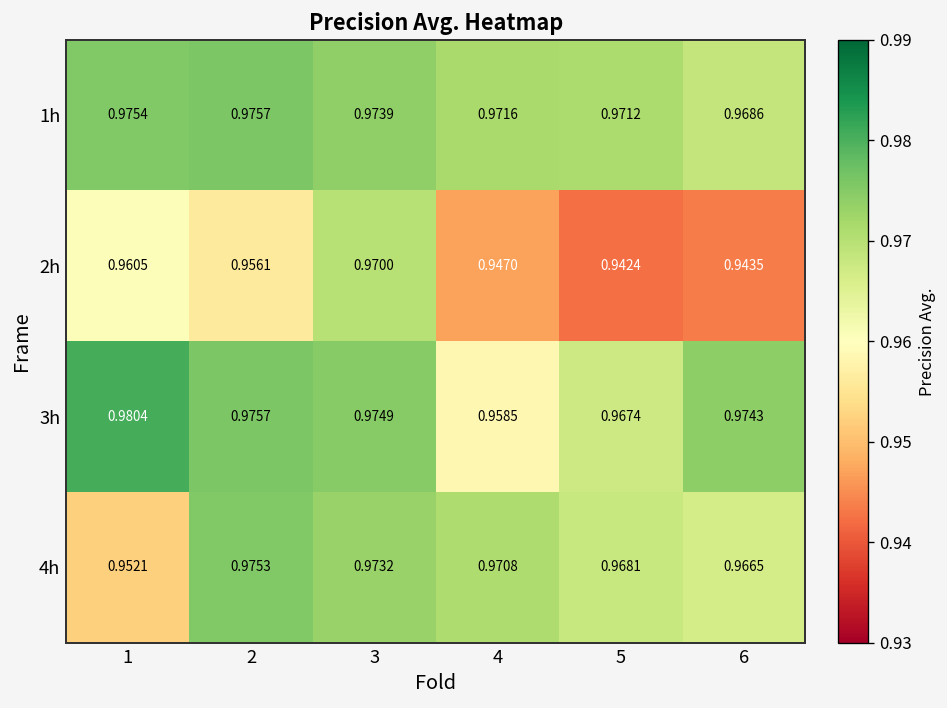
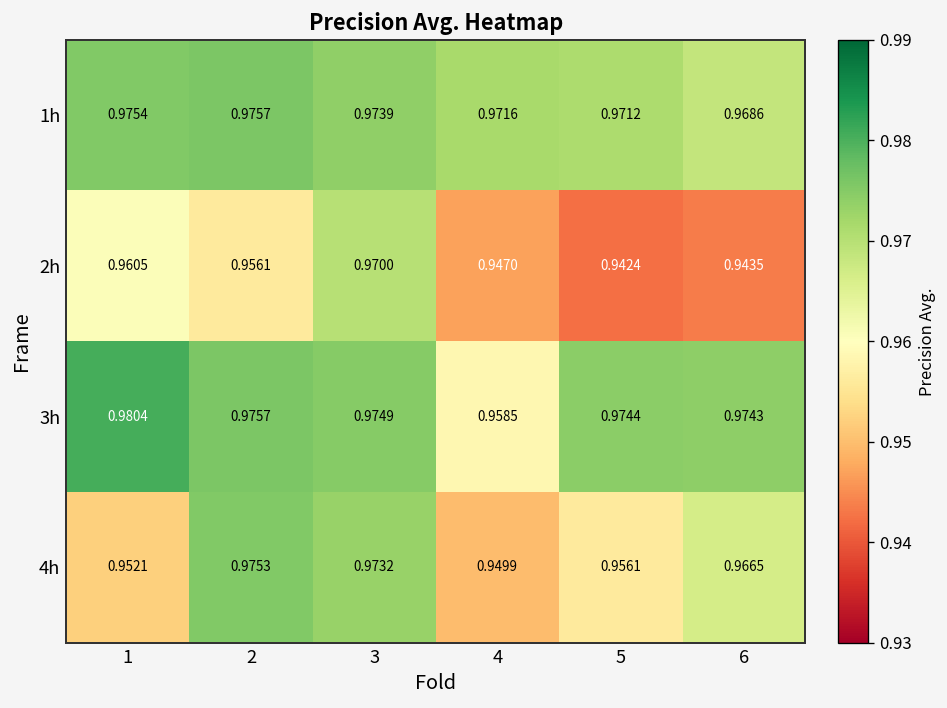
  {
    "1h": {
      "1": 0.9754,
      "2": 0.9757,
      "3": 0.9739,
      "4": 0.9716,
      "5": 0.9712,
      "6": 0.9686
    },
    "2h": {
      "1": 0.9605,
      "2": 0.9561,
      "3": 0.9700,
      "4": 0.9470,
      "5": 0.9424,
      "6": 0.9435
    },
    "3h": {
      "1": 0.9804,
      "2": 0.9757,
      "3": 0.9749,
      "4": 0.9585,
-     "5": 0.9674,
+     "5": 0.9744,
      "6": 0.9743
    },
    "4h": {
      "1": 0.9521,
      "2": 0.9753,
      "3": 0.9732,
-     "4": 0.9708,
-     "5": 0.9681,
+     "4": 0.9499,
+     "5": 0.9561,
      "6": 0.9665
    }
  }
